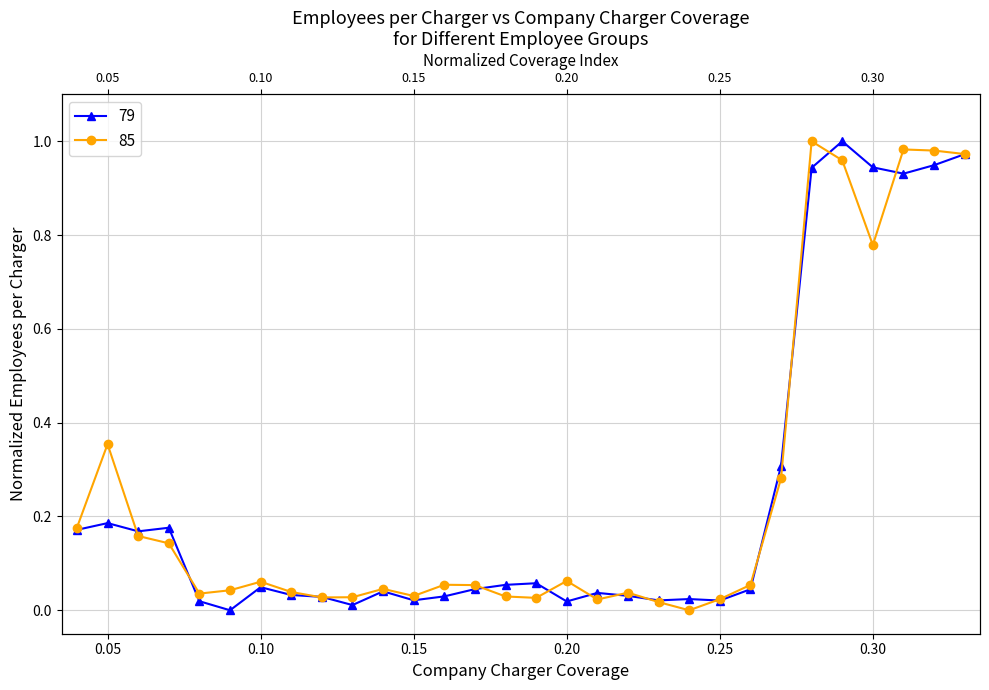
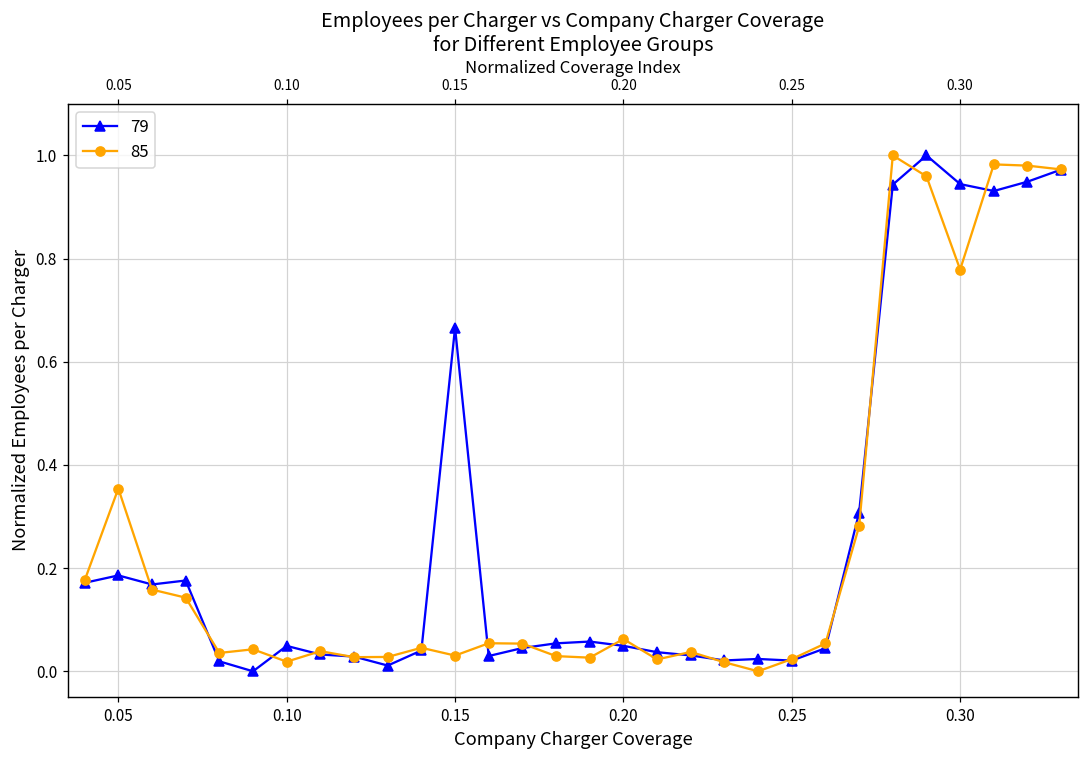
  {
    "79": {
      "0.05": 0.19,
      "0.10": 0.05,
-     "0.15": 0.02,
-     "0.20": 0.02,
+     "0.15": 0.67,
+     "0.20": 0.05,
      "0.30": 0.94
    },
    "85": {
      "0.05": 0.35,
-     "0.10": 0.06,
+     "0.10": 0.02,
      "0.15": 0.03,
      "0.20": 0.06,
      "0.30": 0.78
    }
  }
